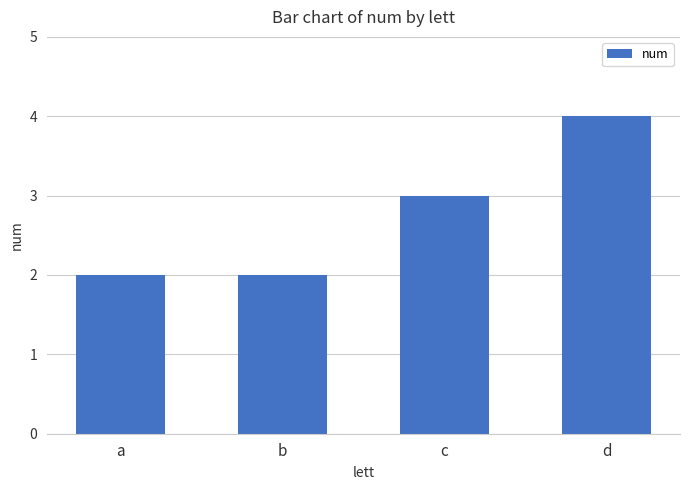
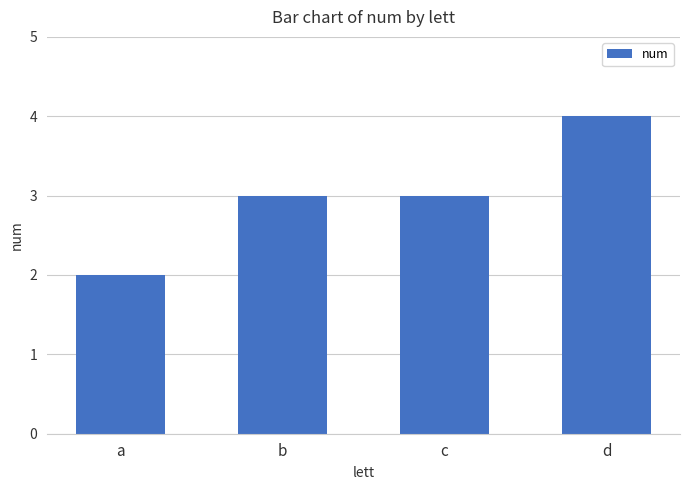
  {
    "a": 2,
-   "b": 2,
+   "b": 3,
    "c": 3,
    "d": 4
  }
